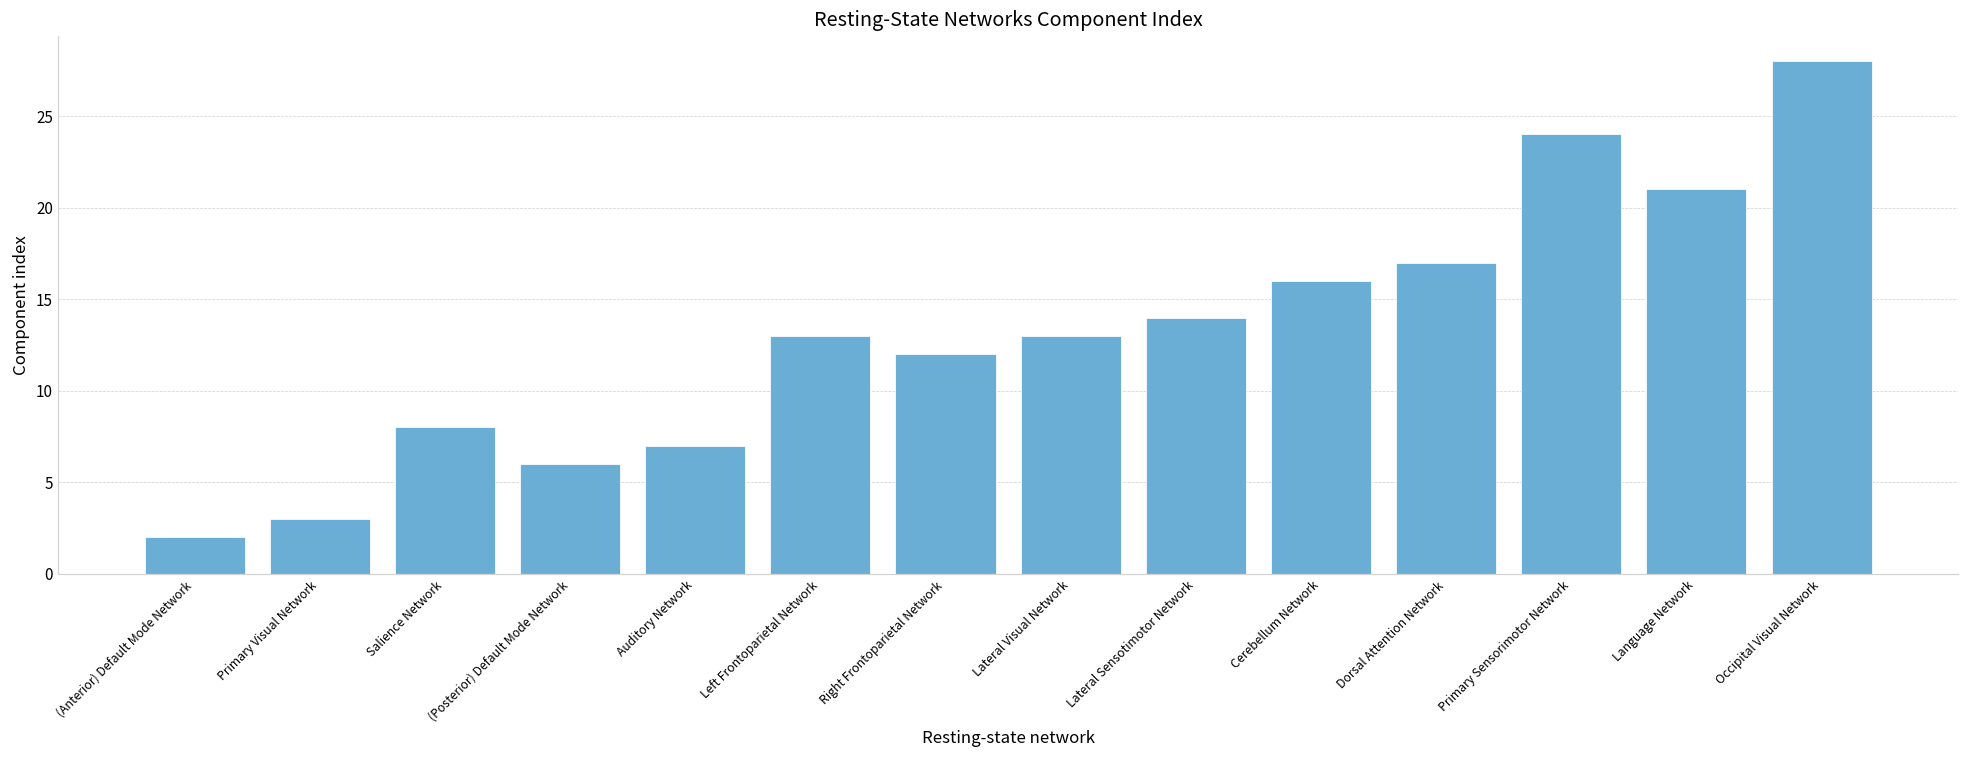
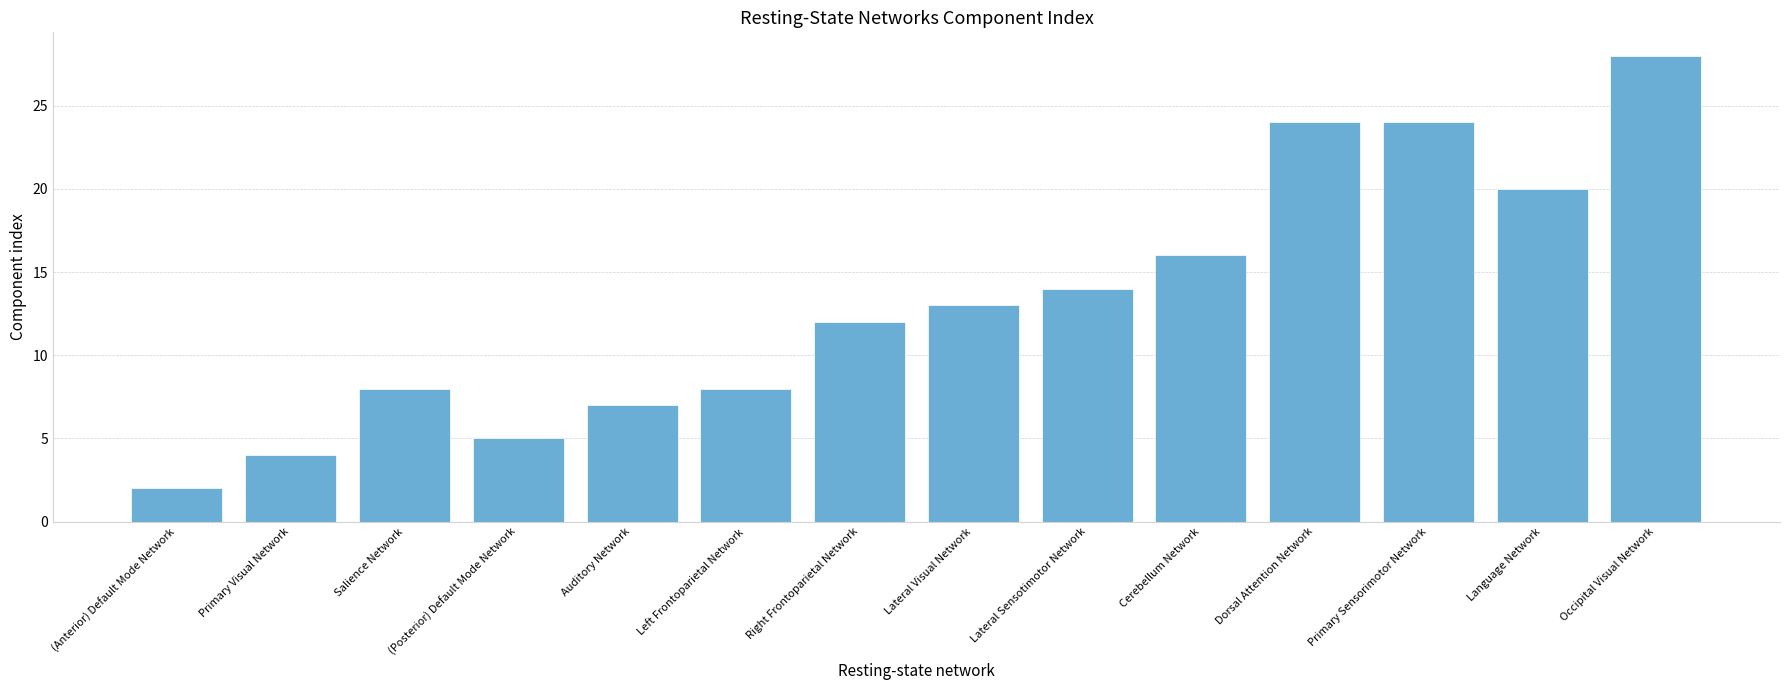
  {
    "(Anterior) Default Mode Network": 2,
-   "Primary Visual Network": 3,
+   "Primary Visual Network": 4,
    "Salience Network": 8,
-   "(Posterior) Default Mode Network": 6,
+   "(Posterior) Default Mode Network": 5,
    "Auditory Network": 7,
-   "Left Frontoparietal Network": 13,
+   "Left Frontoparietal Network": 8,
    "Right Frontoparietal Network": 12,
    "Lateral Visual Network": 13,
    "Lateral Sensotimotor Network": 14,
    "Cerebellum Network": 16,
-   "Dorsal Attention Network": 17,
+   "Dorsal Attention Network": 24,
    "Primary Sensorimotor Network": 24,
-   "Language Network": 21,
+   "Language Network": 20,
    "Occipital Visual Network": 28
  }
